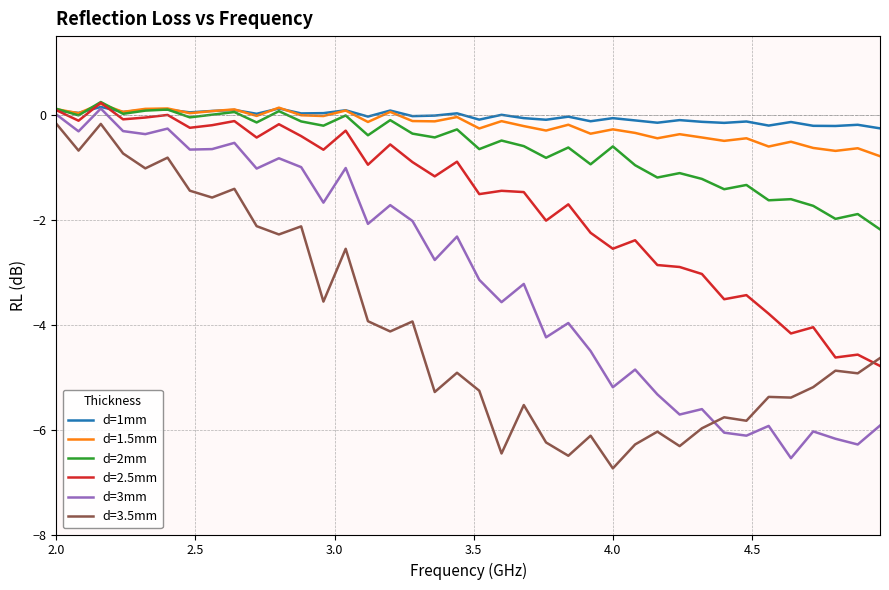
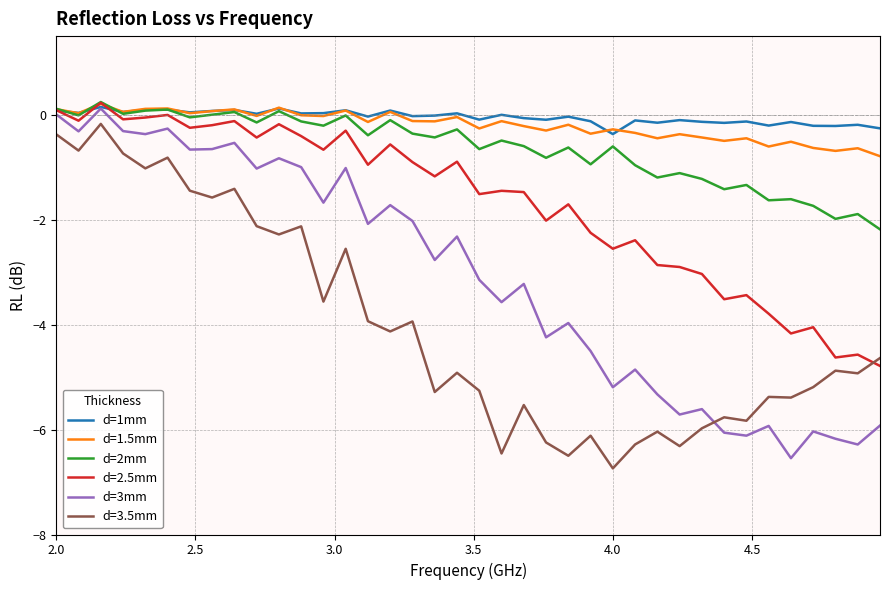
  {
    "d=1mm": {
-     "4.0": -0.1
+     "4.0": -0.4
    },
    "d=1.5mm": {
      "4.0": -0.3
    },
    "d=2mm": {
      "4.0": -0.6
    },
    "d=2.5mm": {
      "4.0": -2.6
    },
    "d=3mm": {
      "2.0": 0.0,
      "4.0": -5.2
    },
    "d=3.5mm": {
-     "2.0": -0.2,
+     "2.0": -0.4,
      "4.0": -6.7
    }
  }
